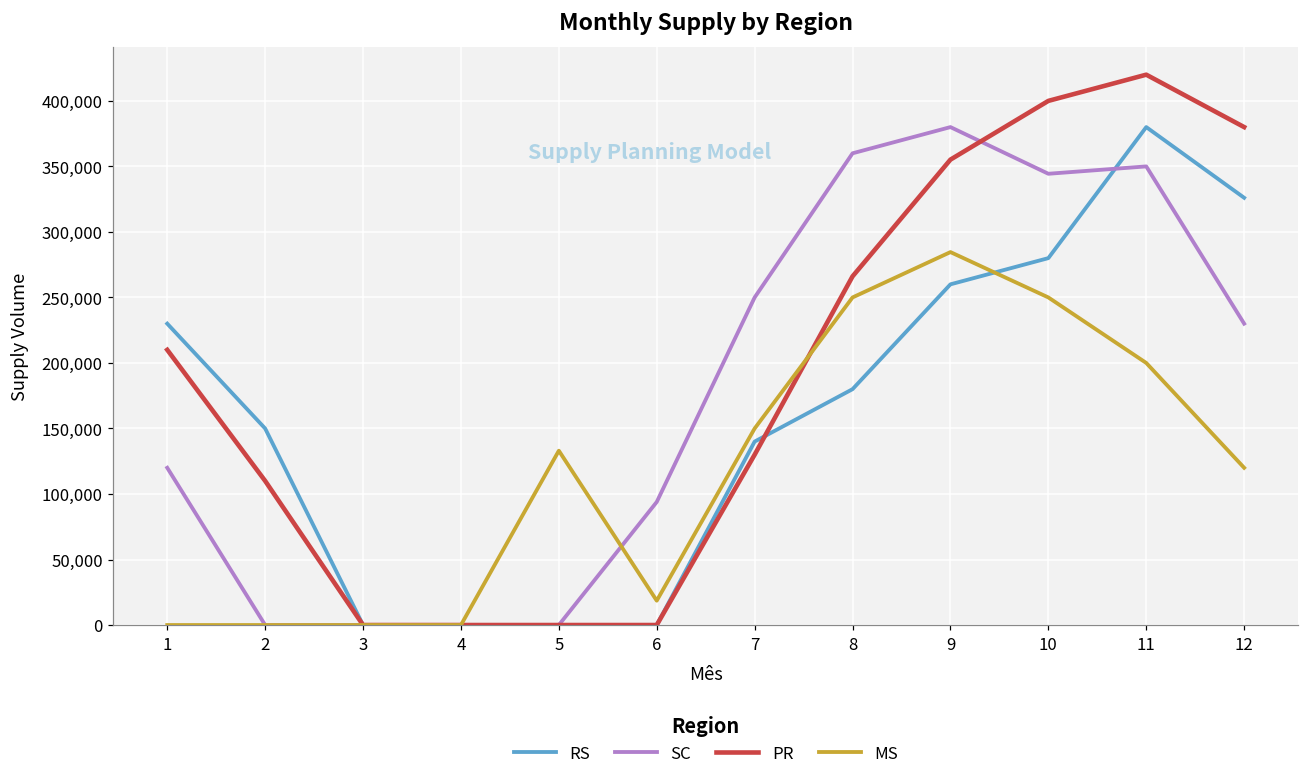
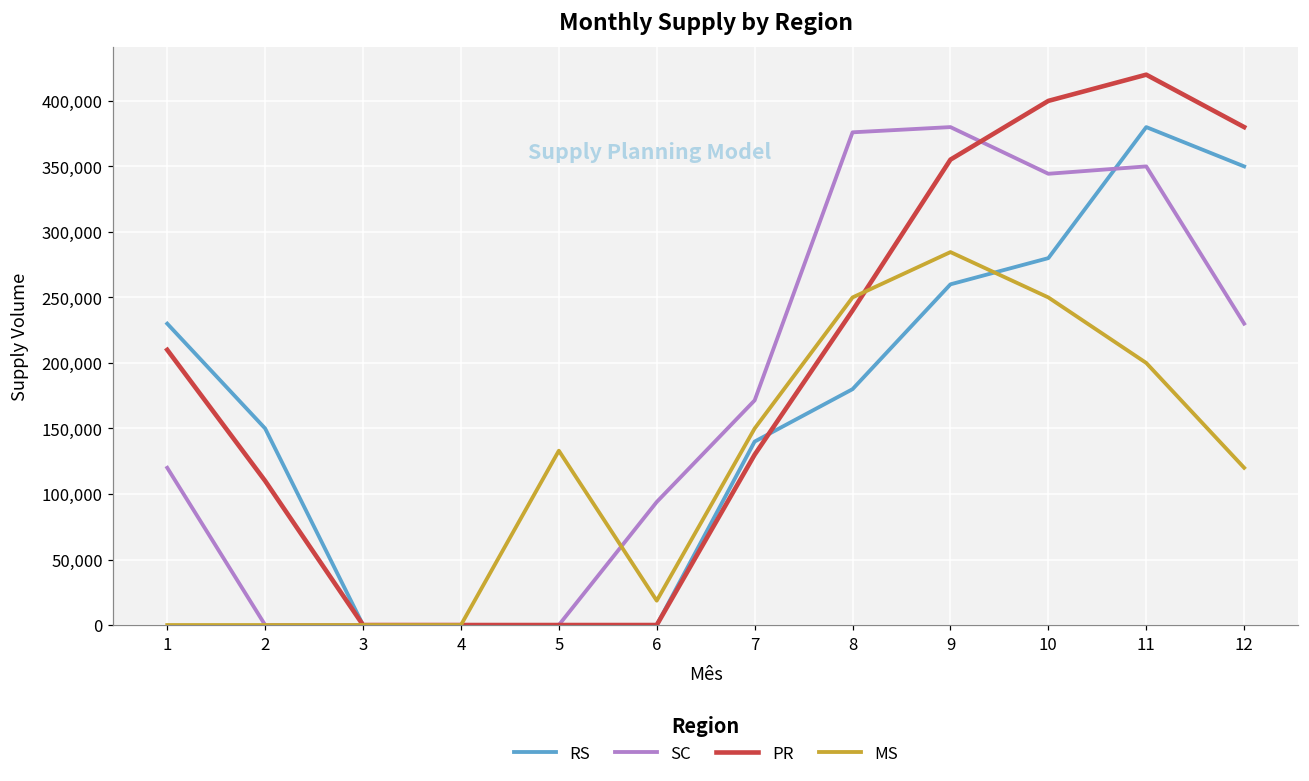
  {
    "RS": {
      "1": "230,000",
      "2": "150,000",
      "7": "140,000",
      "8": "180,000",
      "9": "260,000",
      "10": "280,000",
      "11": "380,000",
-     "12": "326,000"
+     "12": "350,000"
    },
    "SC": {
      "1": "120,000",
      "6": "94,000",
-     "7": "250,000",
-     "8": "360,000",
+     "7": "171,000",
+     "8": "376,000",
      "9": "380,000",
      "10": "344,000",
      "11": "350,000",
      "12": "230,000"
    },
    "PR": {
      "1": "210,000",
      "2": "110,000",
      "7": "130,000",
-     "8": "266,000",
+     "8": "240,000",
      "9": "355,000",
      "10": "400,000",
      "11": "420,000",
      "12": "380,000"
    },
    "MS": {
      "1": "0",
      "5": "133,000",
      "6": "19,000",
      "7": "150,000",
      "8": "250,000",
      "9": "285,000",
      "10": "250,000",
      "11": "200,000",
      "12": "120,000"
    }
  }
